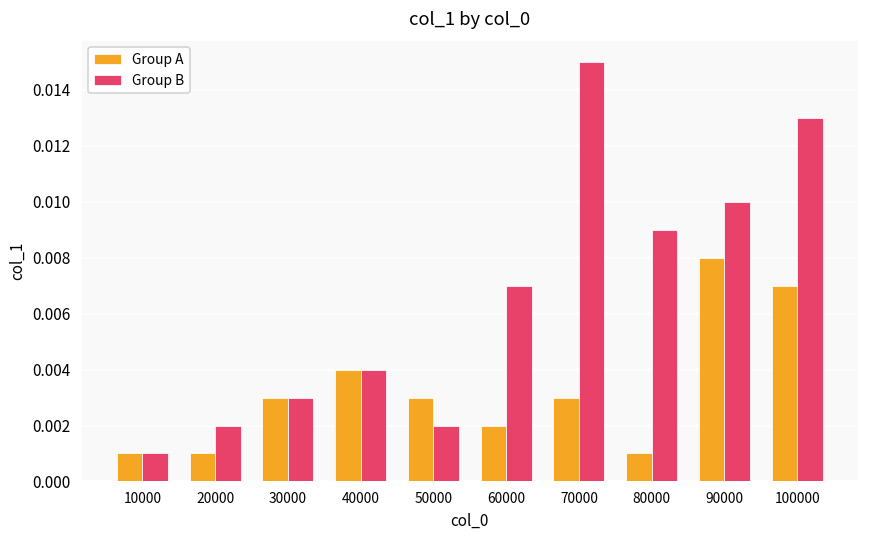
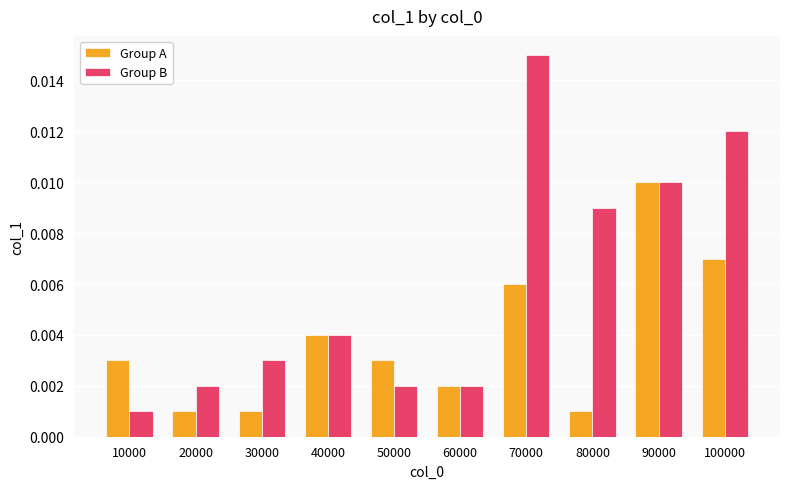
  {
    "Group A": {
-     "10000": 0.001,
+     "10000": 0.003,
      "20000": 0.001,
-     "30000": 0.003,
+     "30000": 0.001,
      "40000": 0.004,
      "50000": 0.003,
      "60000": 0.002,
-     "70000": 0.003,
+     "70000": 0.006,
      "80000": 0.001,
-     "90000": 0.008,
+     "90000": 0.010,
      "100000": 0.007
    },
    "Group B": {
      "10000": 0.001,
      "20000": 0.002,
      "30000": 0.003,
      "40000": 0.004,
      "50000": 0.002,
-     "60000": 0.007,
+     "60000": 0.002,
      "70000": 0.015,
      "80000": 0.009,
      "90000": 0.010,
-     "100000": 0.013
+     "100000": 0.012
    }
  }
